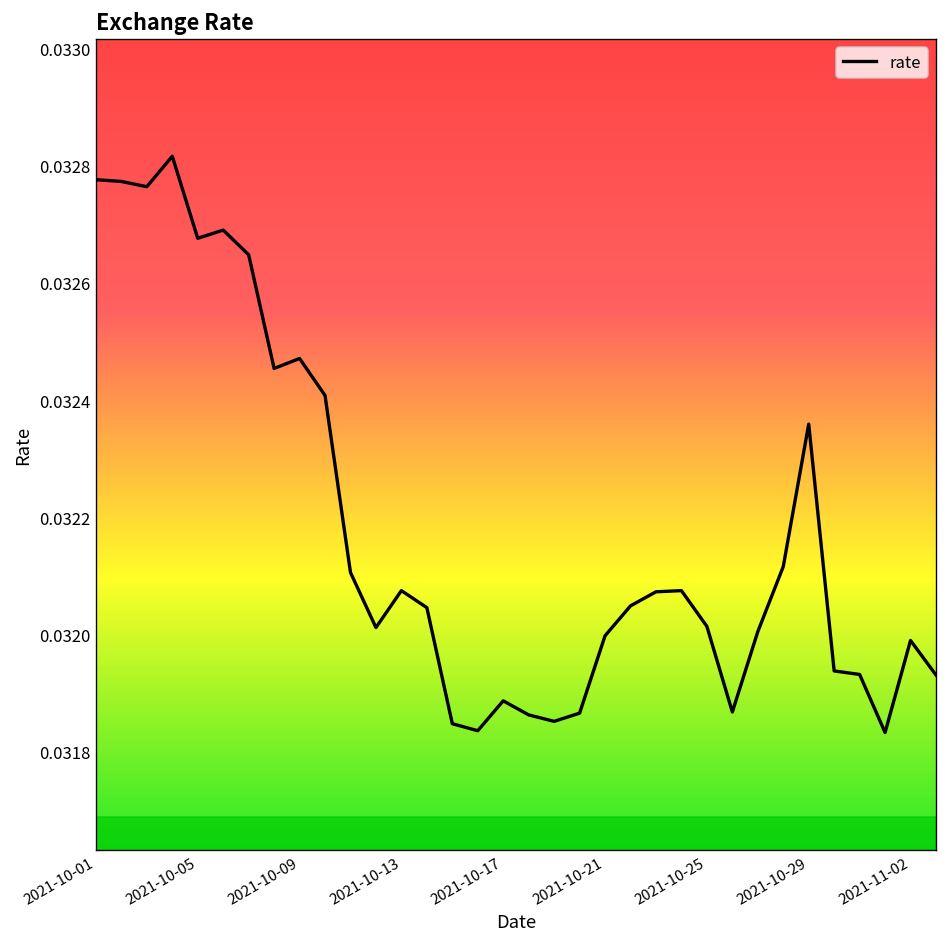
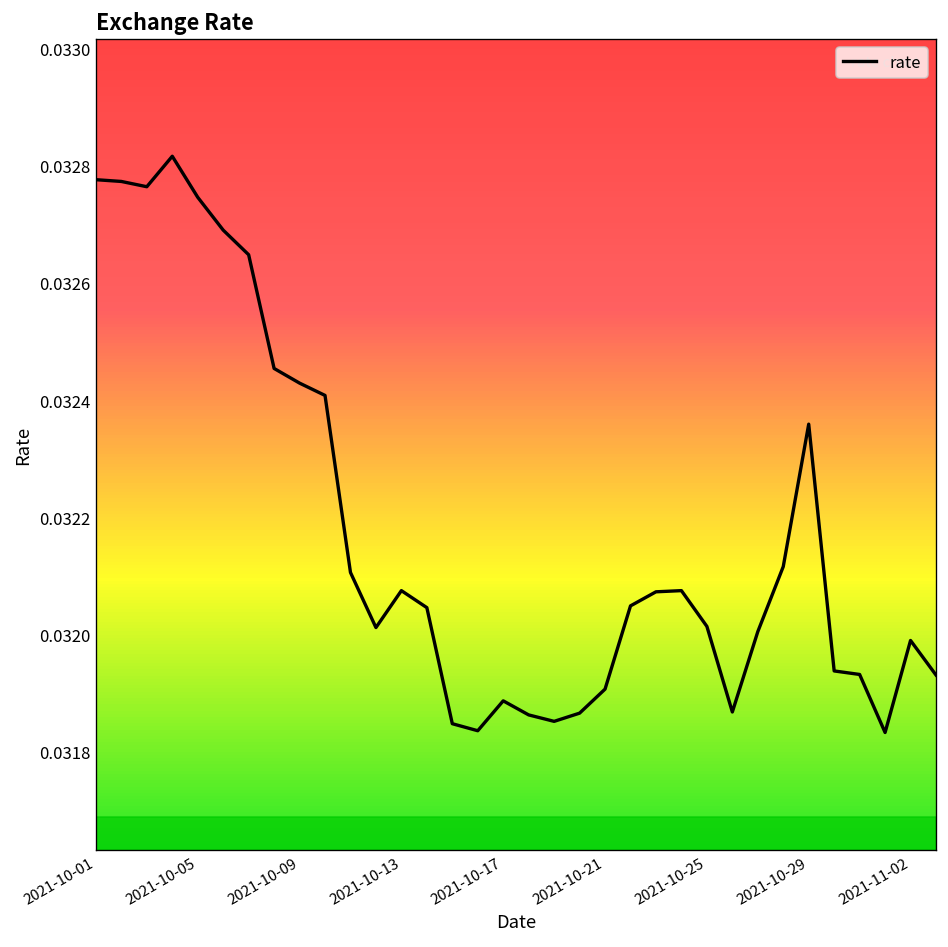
  {
    "2021-10-01": 0.03278,
-   "2021-10-05": 0.03268,
-   "2021-10-09": 0.03247,
+   "2021-10-05": 0.03275,
+   "2021-10-09": 0.03243,
    "2021-10-13": 0.03208,
    "2021-10-17": 0.03189,
-   "2021-10-21": 0.03200,
+   "2021-10-21": 0.03191,
    "2021-10-25": 0.03201,
    "2021-10-29": 0.03236,
    "2021-11-02": 0.03199
  }
